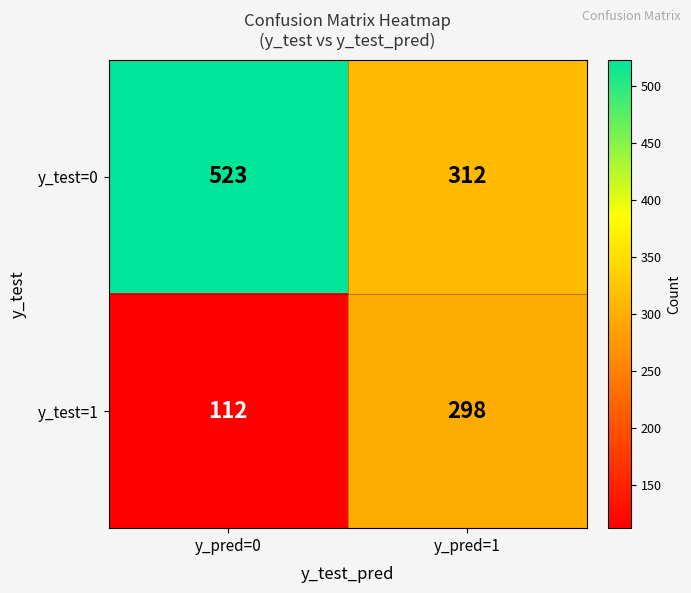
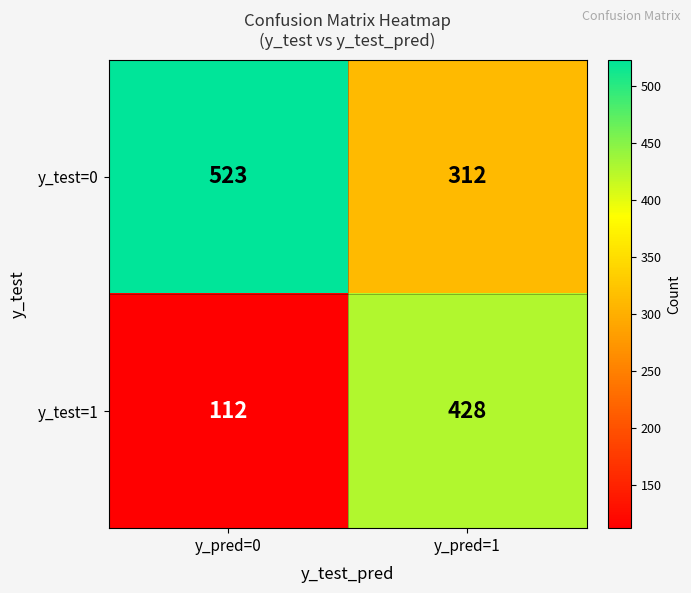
  {
    "y_test=0": {
      "y_pred=0": 523,
      "y_pred=1": 312
    },
    "y_test=1": {
      "y_pred=0": 112,
-     "y_pred=1": 298
+     "y_pred=1": 428
    }
  }
